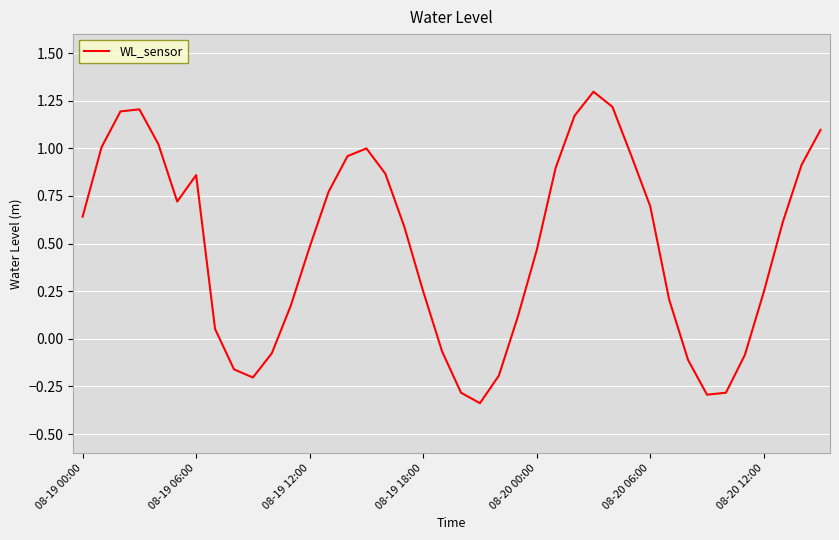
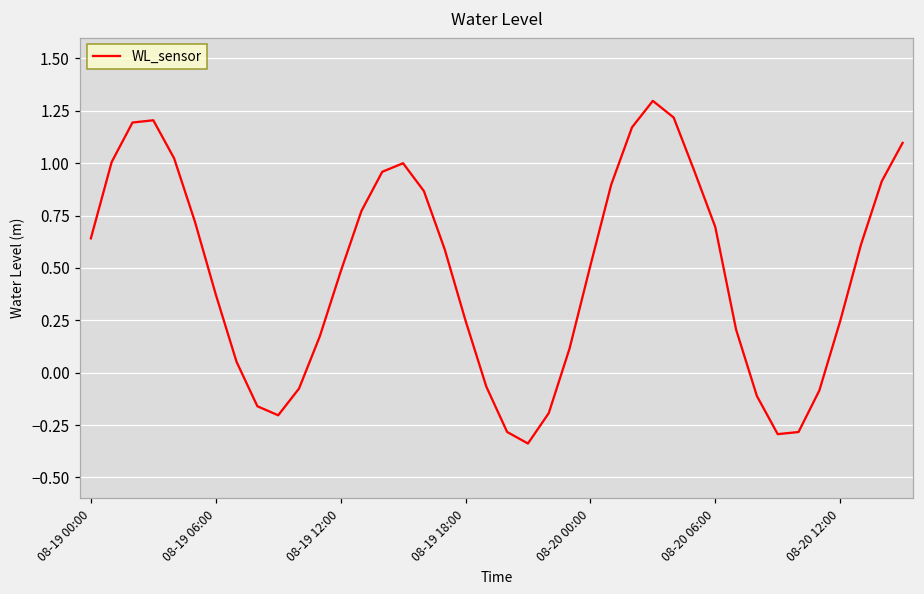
  {
    "08-19 00:00": 0.64,
-   "08-19 06:00": 0.86,
+   "08-19 06:00": 0.37,
    "08-19 12:00": 0.48,
    "08-19 18:00": 0.25,
-   "08-20 00:00": 0.47,
+   "08-20 00:00": 0.51,
    "08-20 06:00": 0.70,
    "08-20 12:00": 0.25
  }
